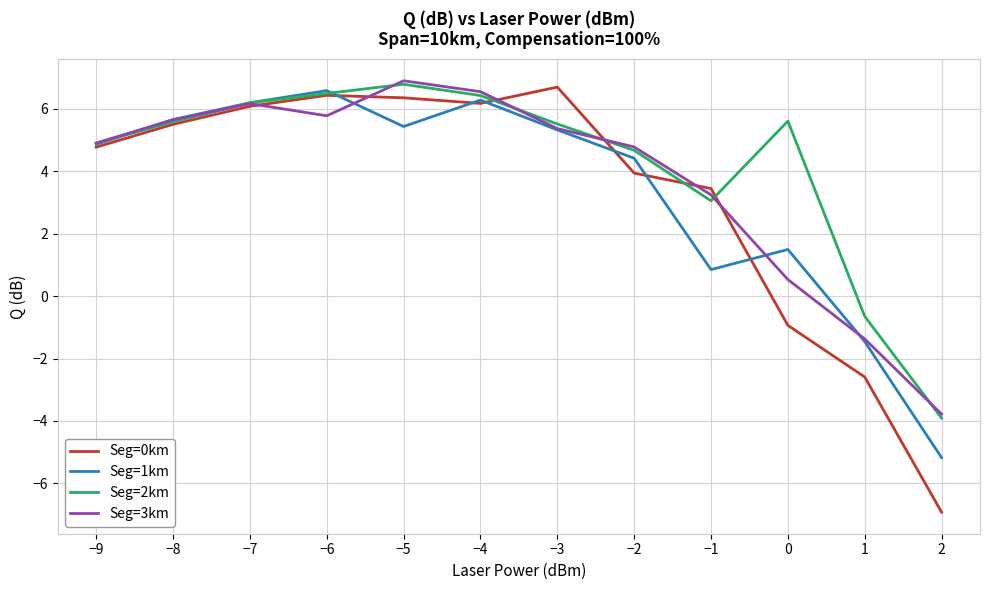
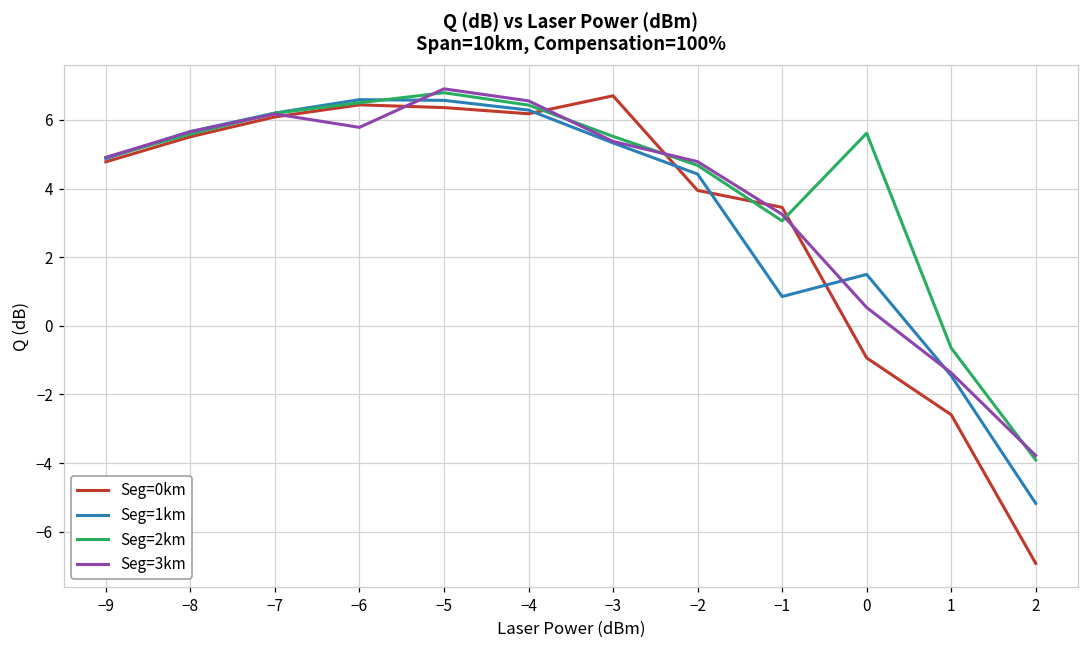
  {
    "Seg=0km": {
      "−9": 4.8,
      "−8": 5.5,
      "−7": 6.1,
      "−5": 6.4,
      "−4": 6.2,
      "−3": 6.7,
      "−2": 3.9,
      "−1": 3.5,
      "0": -0.9,
      "1": -2.6,
      "2": -6.9
    },
    "Seg=1km": {
      "−6": 6.6,
-     "−5": 5.4,
+     "−5": 6.6,
      "−4": 6.3,
      "−2": 4.4,
      "−1": 0.9,
      "0": 1.5,
      "1": -1.5,
      "2": -5.2
    },
    "Seg=2km": {
      "−5": 6.8,
      "−4": 6.4,
      "−3": 5.5,
      "−2": 4.7,
      "−1": 3.1,
      "0": 5.6,
      "1": -0.6,
      "2": -3.9
    },
    "Seg=3km": {
      "−6": 5.8,
      "−5": 6.9,
      "−4": 6.6,
      "−2": 4.8,
      "−1": 3.2,
      "0": 0.5,
      "1": -1.4,
      "2": -3.8
    }
  }
